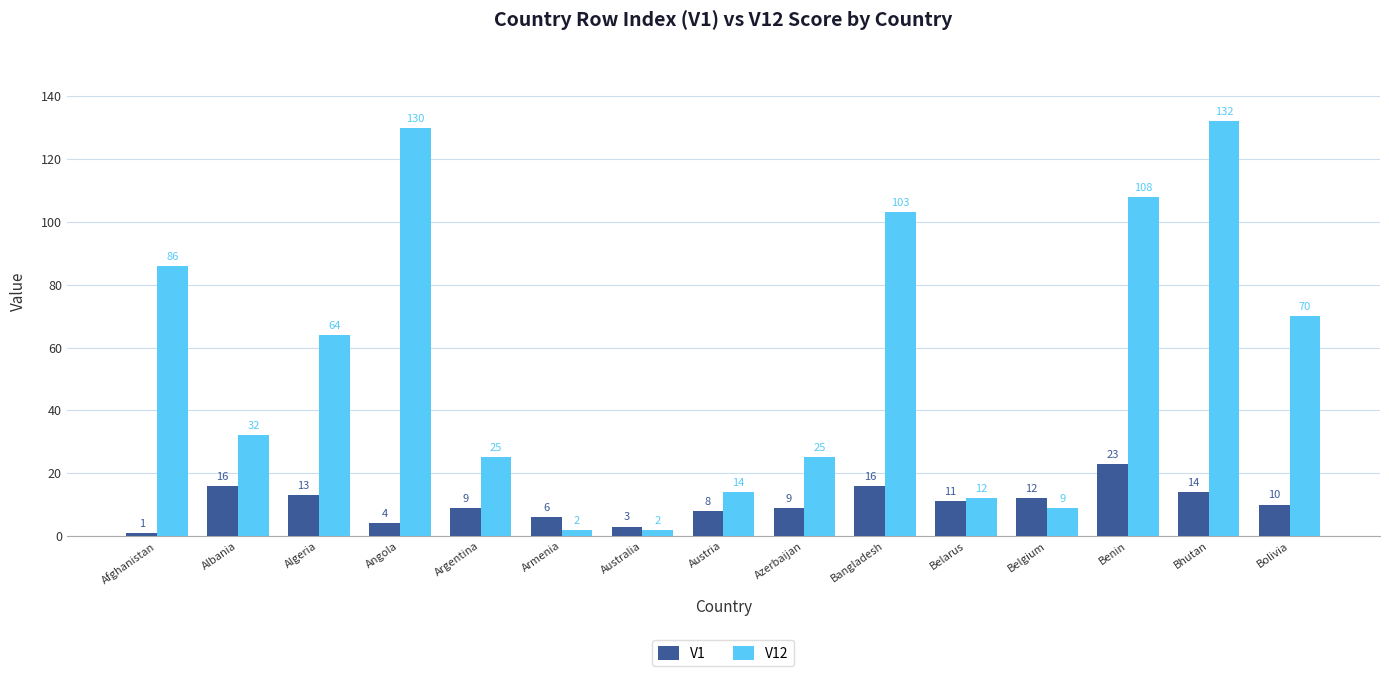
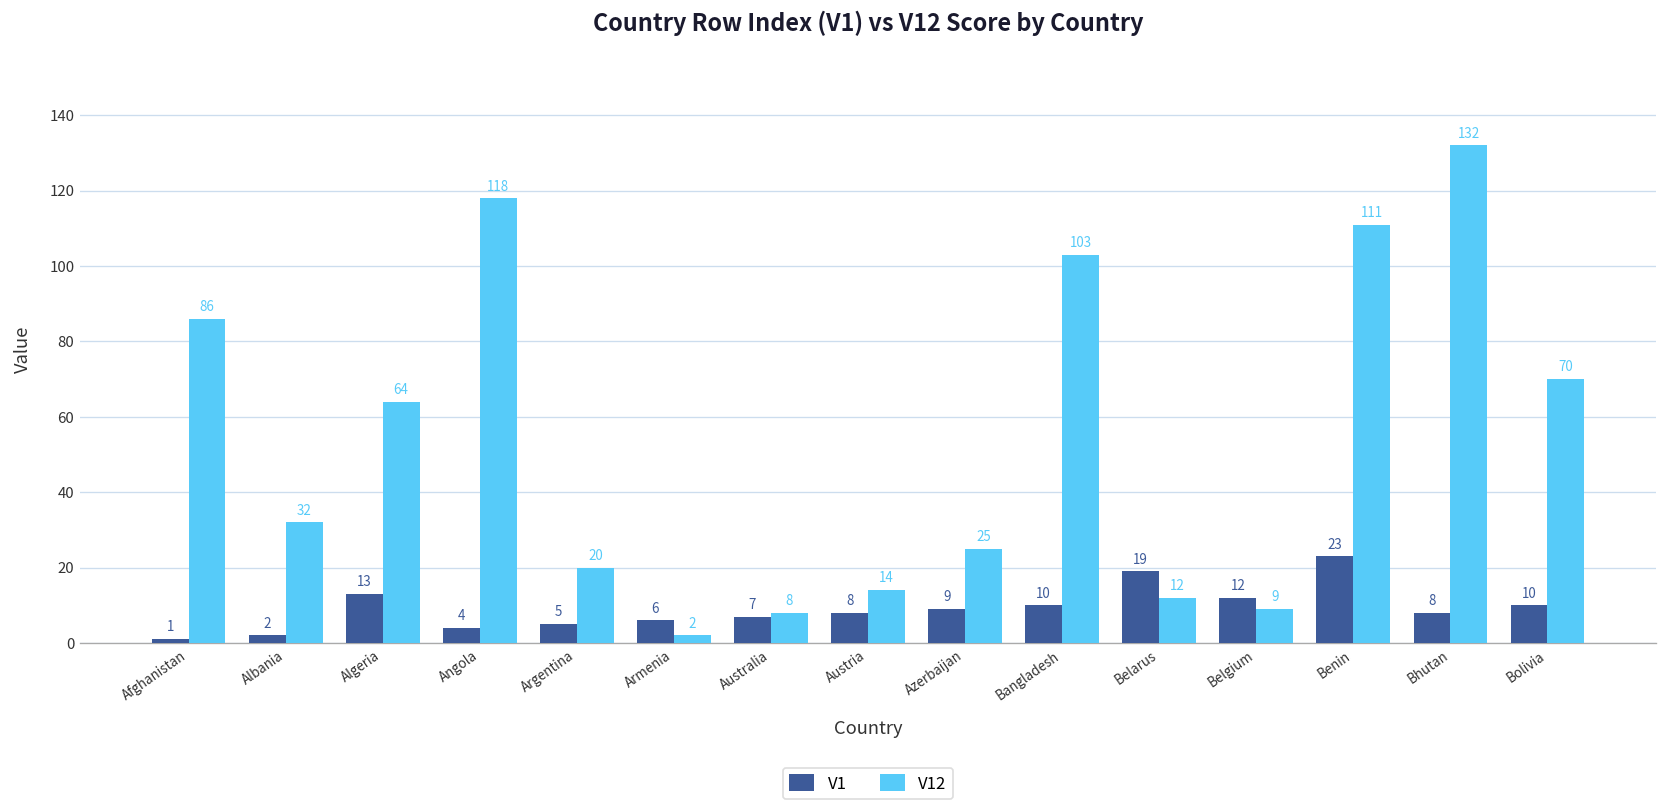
  {
    "V1": {
      "Afghanistan": 1,
-     "Albania": 16,
+     "Albania": 2,
      "Algeria": 13,
      "Angola": 4,
-     "Argentina": 9,
+     "Argentina": 5,
      "Armenia": 6,
-     "Australia": 3,
+     "Australia": 7,
      "Austria": 8,
      "Azerbaijan": 9,
-     "Bangladesh": 16,
-     "Belarus": 11,
+     "Bangladesh": 10,
+     "Belarus": 19,
      "Belgium": 12,
      "Benin": 23,
-     "Bhutan": 14,
+     "Bhutan": 8,
      "Bolivia": 10
    },
    "V12": {
      "Afghanistan": 86,
      "Albania": 32,
      "Algeria": 64,
-     "Angola": 130,
-     "Argentina": 25,
+     "Angola": 118,
+     "Argentina": 20,
      "Armenia": 2,
-     "Australia": 2,
+     "Australia": 8,
      "Austria": 14,
      "Azerbaijan": 25,
      "Bangladesh": 103,
      "Belarus": 12,
      "Belgium": 9,
-     "Benin": 108,
+     "Benin": 111,
      "Bhutan": 132,
      "Bolivia": 70
    }
  }
